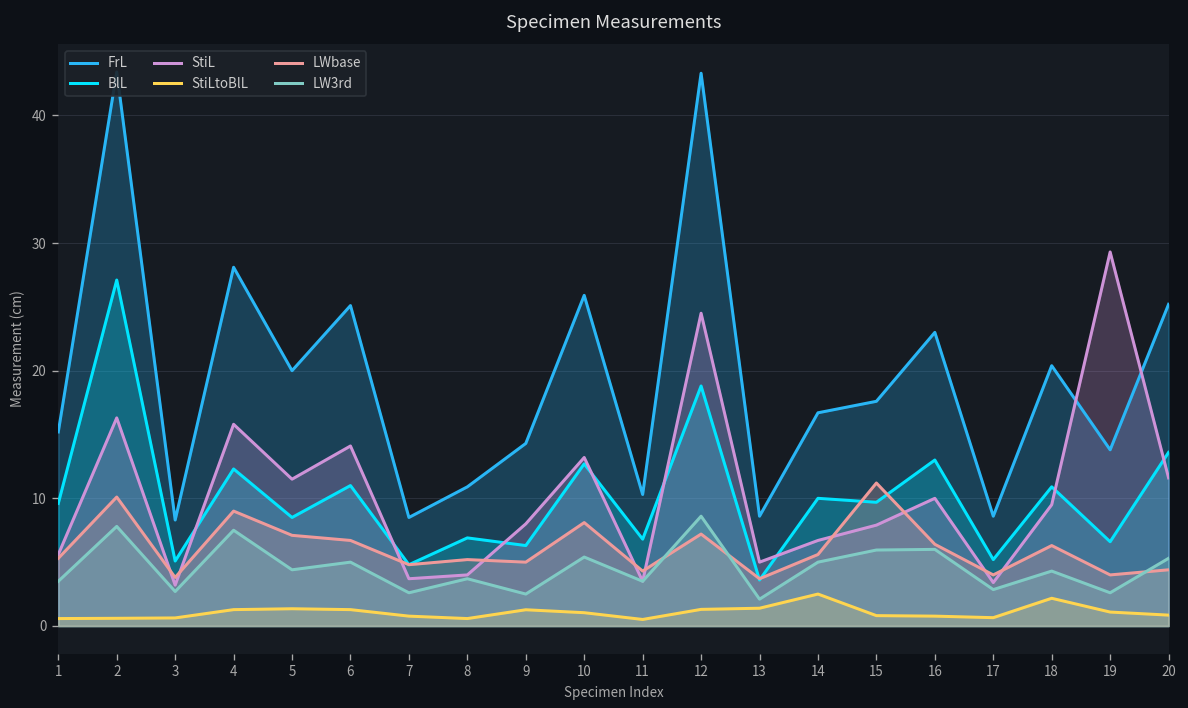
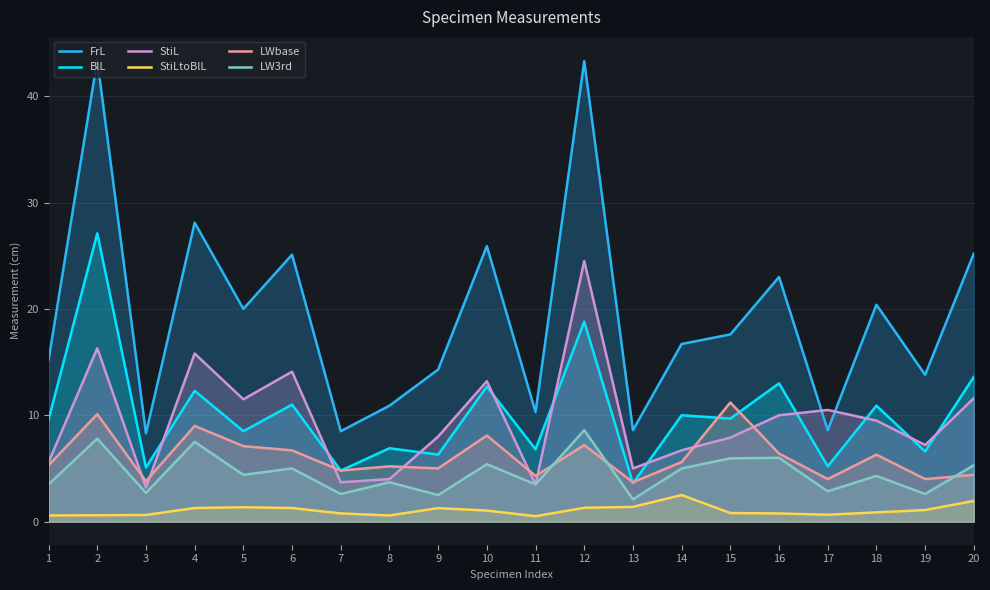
  {
    "FrL": {
      "1": 15.2,
      "3": 8.3,
      "4": 28.1,
      "5": 20.0,
      "6": 25.1,
      "7": 8.5,
      "8": 10.9,
      "9": 14.3,
      "10": 25.9,
      "11": 10.3,
      "12": 43.3,
      "13": 8.6,
      "14": 16.7,
      "15": 17.6,
      "16": 23.0,
      "17": 8.6,
      "18": 20.4,
      "19": 13.8,
      "20": 25.2
    },
    "BlL": {
      "1": 9.6,
      "2": 27.1,
      "3": 5.1,
      "4": 12.3,
      "5": 8.5,
      "6": 11.0,
      "8": 6.9,
      "9": 6.3,
      "10": 12.7,
      "11": 6.8,
      "12": 18.8,
      "14": 10.0,
      "15": 9.7,
      "16": 13.0,
      "17": 5.2,
      "18": 10.9,
      "19": 6.6,
      "20": 13.6
    },
    "StiL": {
      "1": 5.6,
      "2": 16.3,
      "3": 3.2,
      "4": 15.8,
      "5": 11.5,
      "6": 14.1,
      "7": 3.7,
      "8": 4.0,
      "9": 8.0,
      "10": 13.2,
      "12": 24.5,
      "13": 5.0,
      "14": 6.7,
      "15": 7.9,
      "16": 10.0,
-     "17": 3.4,
+     "17": 10.5,
      "18": 9.5,
-     "19": 29.3,
+     "19": 7.2,
      "20": 11.6
    },
    "StiLtoBlL": {
      "1": 0.6,
      "2": 0.6,
      "3": 0.6,
      "4": 1.3,
      "5": 1.4,
      "6": 1.3,
      "7": 0.8,
      "8": 0.6,
      "9": 1.3,
      "10": 1.0,
      "11": 0.5,
      "12": 1.3,
      "13": 1.4,
      "14": 2.5,
      "15": 0.8,
      "16": 0.8,
      "17": 0.7,
-     "18": 2.2,
+     "18": 0.9,
      "19": 1.1,
-     "20": 0.9
+     "20": 2.0
    },
    "LWbase": {
      "1": 5.3,
      "2": 10.1,
      "3": 3.8,
      "4": 9.0,
      "5": 7.1,
      "6": 6.7,
      "8": 5.2,
      "9": 5.0,
      "10": 8.1,
      "11": 4.3,
      "12": 7.2,
      "14": 5.6,
      "15": 11.2,
      "16": 6.4,
      "17": 4.0,
      "18": 6.3,
      "19": 4.0,
      "20": 4.4
    },
    "LW3rd": {
      "1": 3.5,
      "2": 7.8,
      "3": 2.7,
      "4": 7.5,
      "5": 4.4,
      "6": 5.0,
      "7": 2.6,
      "8": 3.7,
      "9": 2.5,
      "10": 5.4,
      "12": 8.6,
      "13": 2.1,
      "14": 5.0,
      "15": 6.0,
      "16": 6.0,
      "17": 2.9,
      "18": 4.3,
      "19": 2.6,
      "20": 5.3
    }
  }
